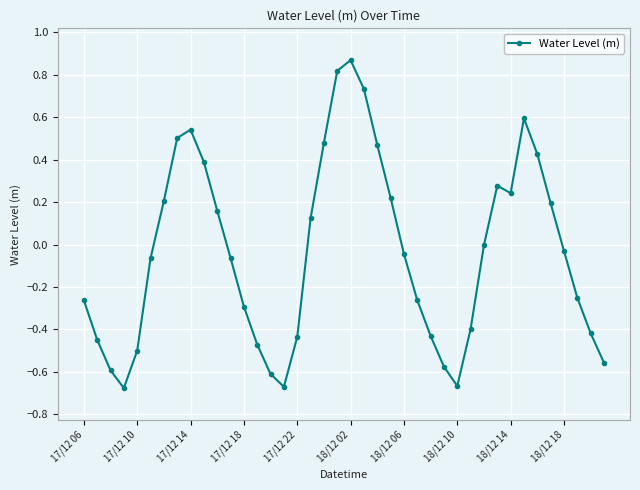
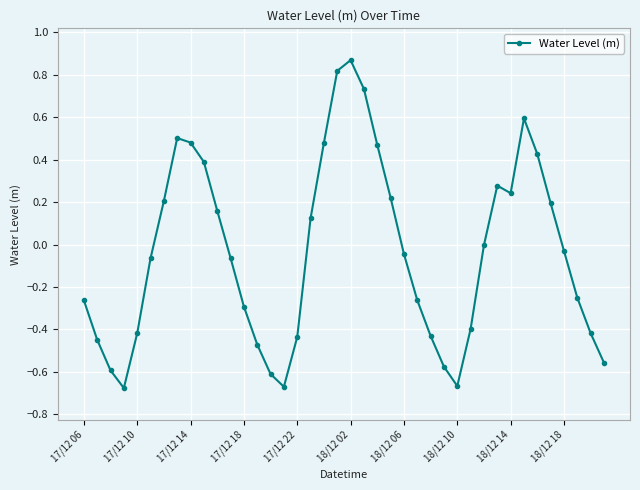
  {
    "17/12 06": -0.26,
-   "17/12 10": -0.50,
-   "17/12 14": 0.54,
+   "17/12 10": -0.42,
+   "17/12 14": 0.48,
    "17/12 18": -0.29,
    "17/12 22": -0.44,
    "18/12 02": 0.87,
    "18/12 06": -0.04,
    "18/12 10": -0.67,
    "18/12 14": 0.24,
    "18/12 18": -0.03
  }
